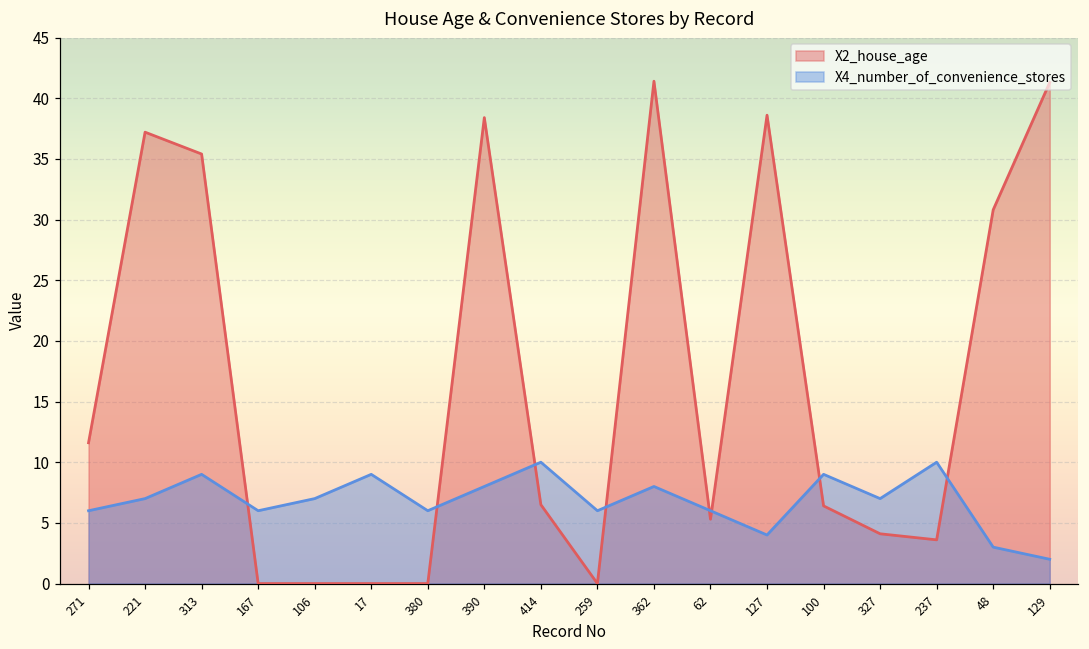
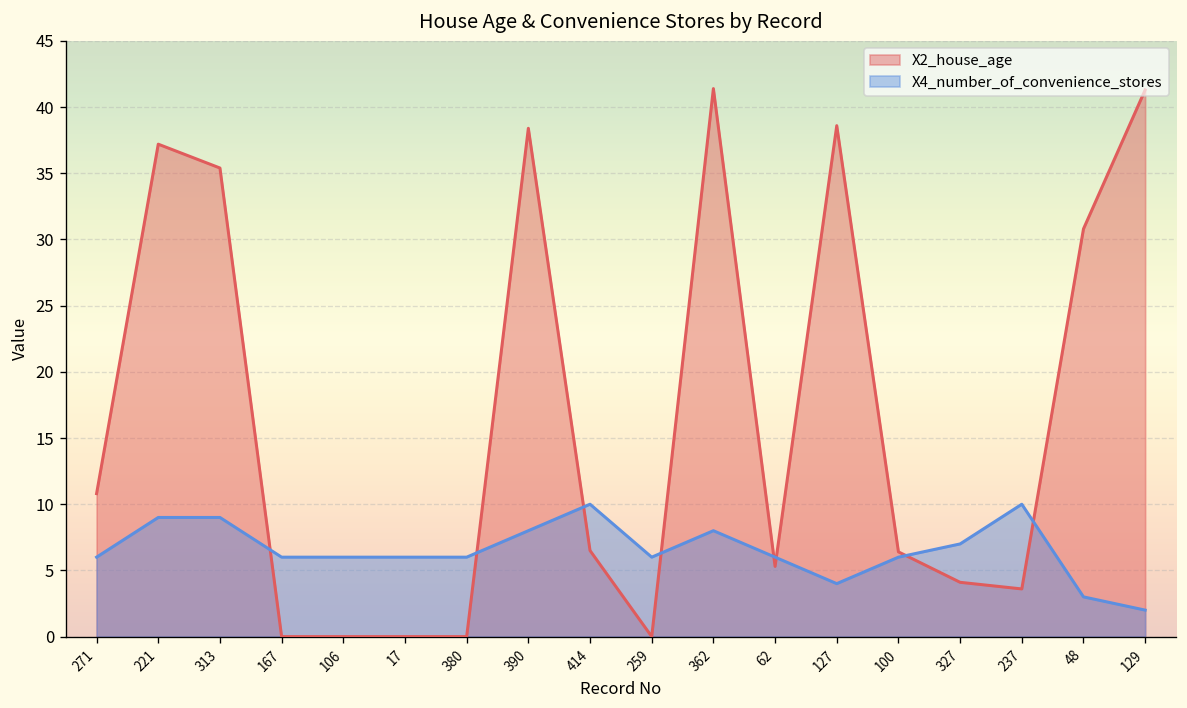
  {
    "X2_house_age": {
-     "271": 11.6,
+     "271": 10.8,
      "221": 37.2,
      "313": 35.4,
      "167": 0.0,
      "106": 0.0,
      "17": 0.0,
      "380": 0.0,
      "390": 38.4,
      "414": 6.5,
      "259": 0.0,
      "362": 41.4,
      "62": 5.3,
      "127": 38.6,
      "100": 6.4,
      "327": 4.1,
      "237": 3.6,
      "48": 30.8
    },
    "X4_number_of_convenience_stores": {
      "271": 6,
-     "221": 7,
+     "221": 9,
      "313": 9,
      "167": 6,
-     "106": 7,
-     "17": 9,
+     "106": 6,
+     "17": 6,
      "380": 6,
      "390": 8,
      "414": 10,
      "259": 6,
      "362": 8,
      "62": 6,
      "127": 4,
-     "100": 9,
+     "100": 6,
      "327": 7,
      "237": 10,
      "48": 3,
      "129": 2
    }
  }
